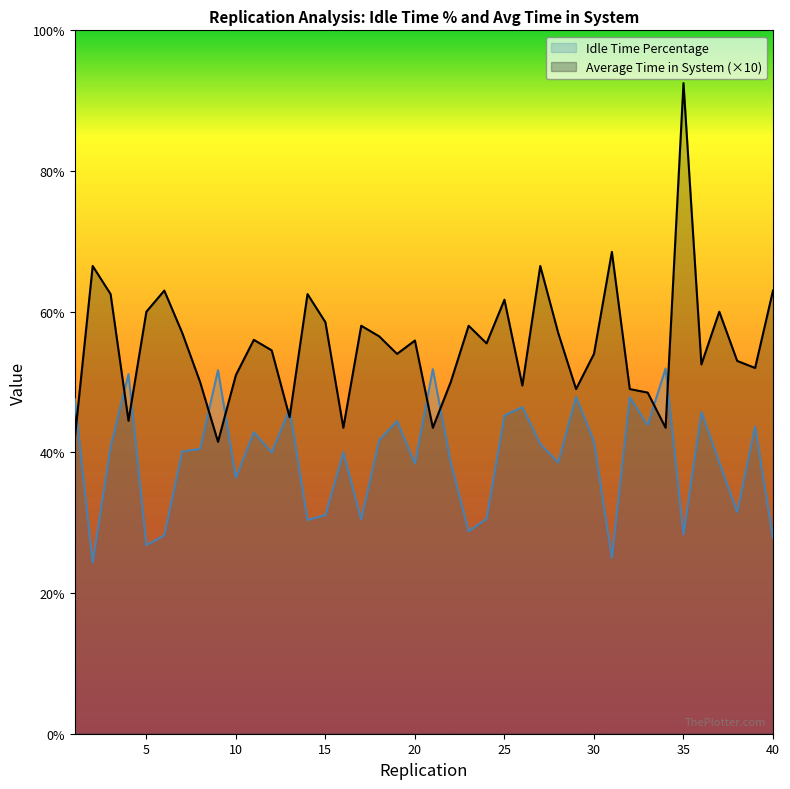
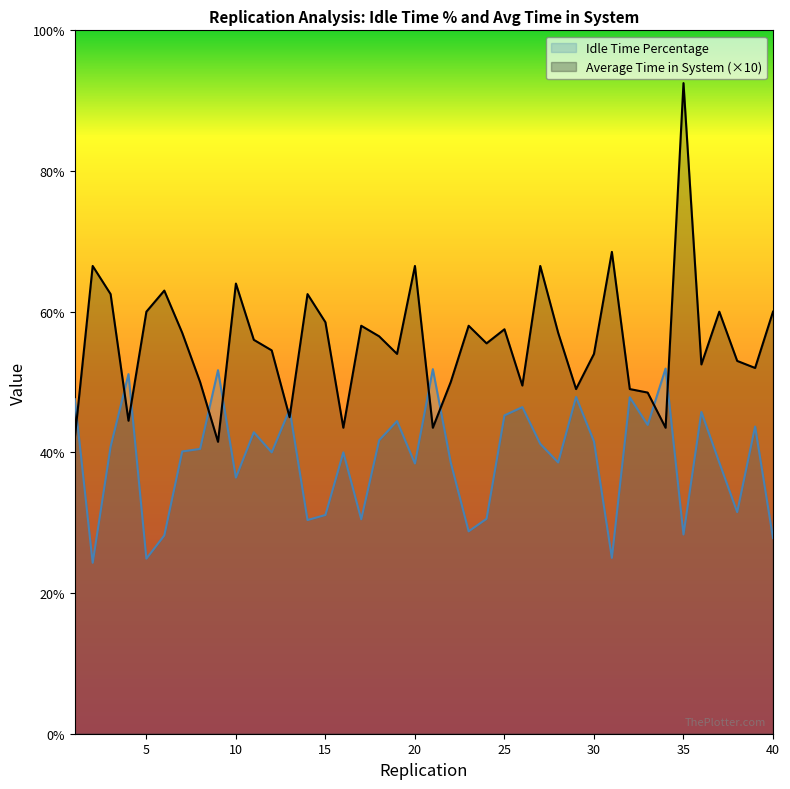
  {
    "Idle Time Percentage": {
-     "5": "27%",
+     "5": "25%",
      "10": "36%",
      "15": "31%",
      "20": "38%",
      "25": "45%",
      "30": "42%",
      "35": "28%",
      "40": "28%"
    },
    "Average Time in System (×10)": {
      "5": "60%",
-     "10": "51%",
+     "10": "64%",
      "15": "59%",
-     "20": "56%",
-     "25": "62%",
+     "20": "67%",
+     "25": "58%",
      "30": "54%",
      "35": "93%",
-     "40": "63%"
+     "40": "60%"
    }
  }
